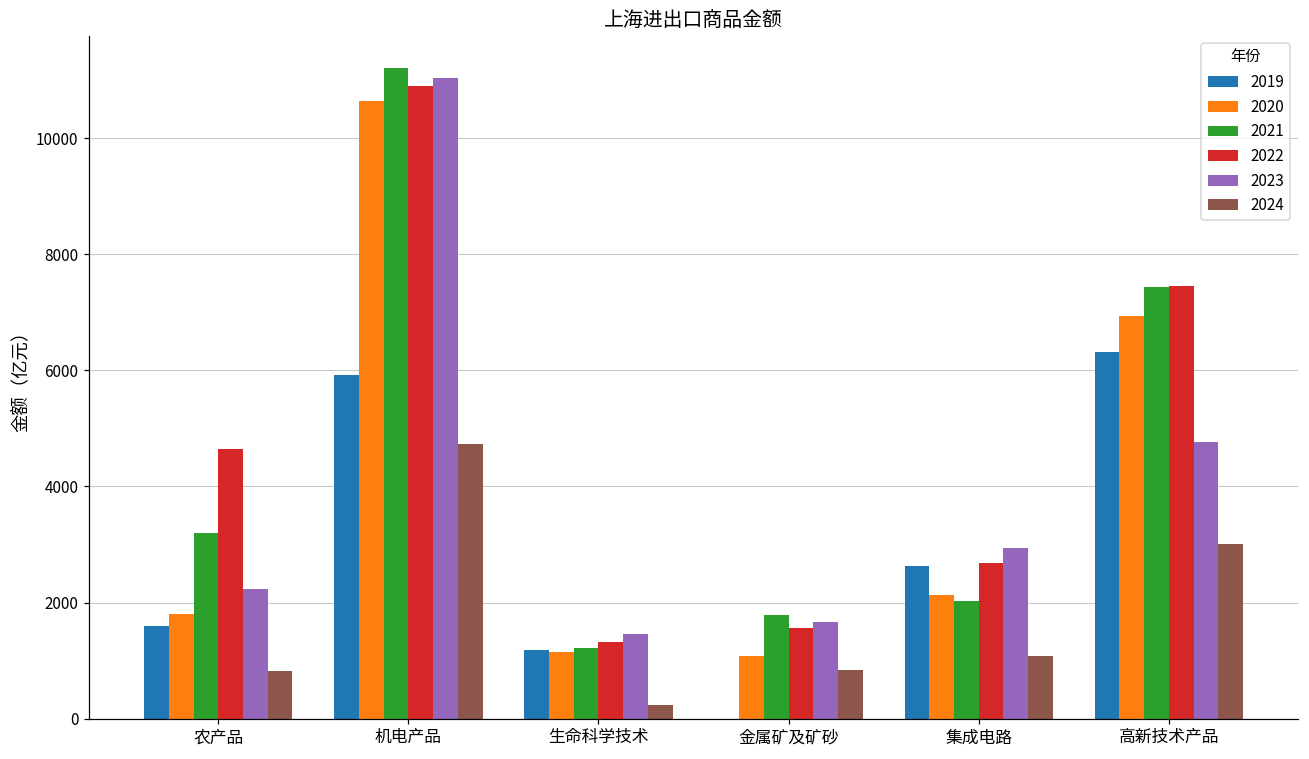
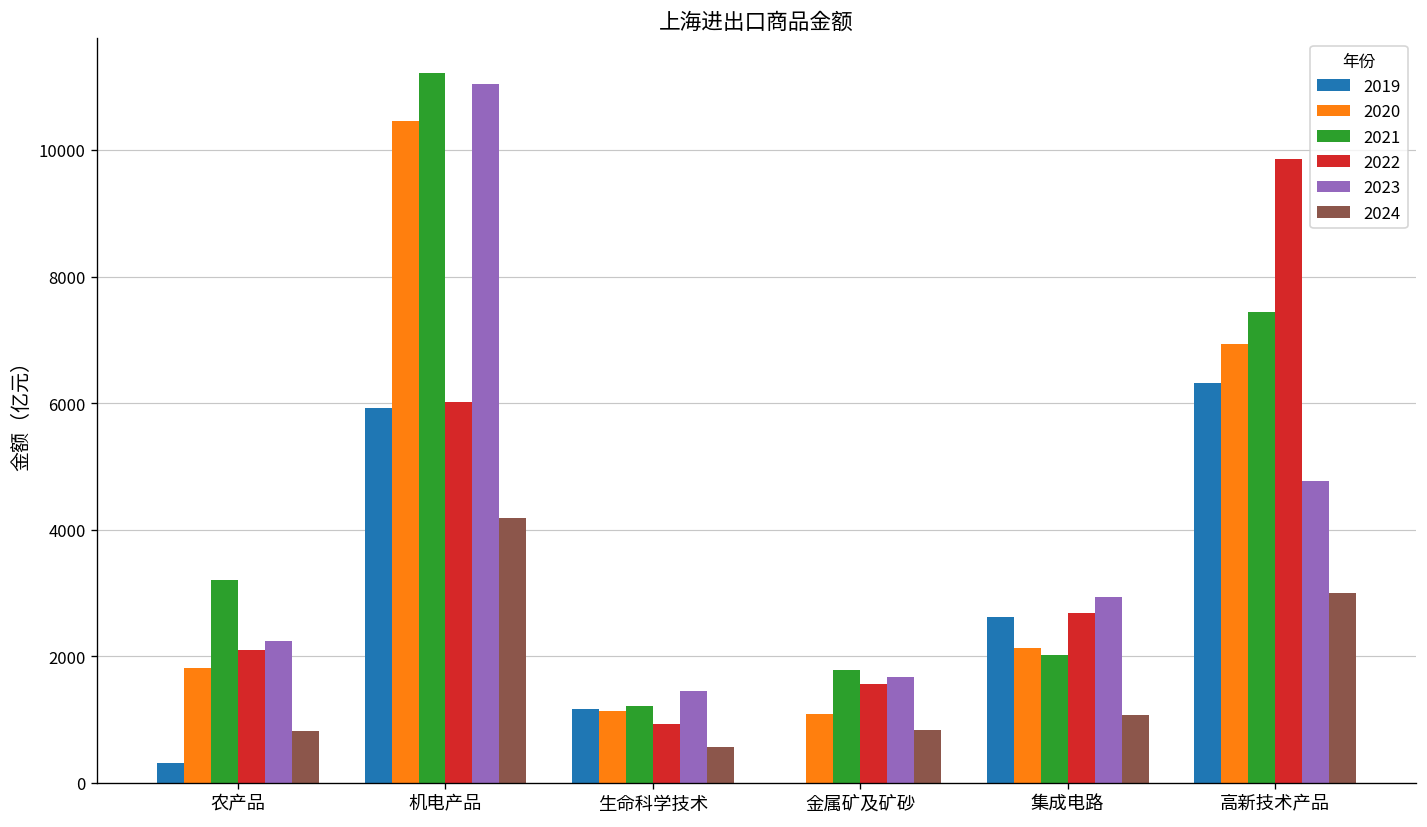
  {
    "2019": {
-     "农产品": 1600,
+     "农产品": 300,
      "机电产品": 5900,
      "生命科学技术": 1200,
      "金属矿及矿砂": 0,
      "集成电路": 2600,
      "高新技术产品": 6300
    },
    "2020": {
      "农产品": 1800,
-     "机电产品": 10600,
+     "机电产品": 10500,
      "生命科学技术": 1100,
      "金属矿及矿砂": 1100,
      "集成电路": 2100,
      "高新技术产品": 6900
    },
    "2021": {
      "农产品": 3200,
      "机电产品": 11200,
      "生命科学技术": 1200,
      "金属矿及矿砂": 1800,
      "集成电路": 2000,
      "高新技术产品": 7400
    },
    "2022": {
-     "农产品": 4600,
-     "机电产品": 10900,
-     "生命科学技术": 1300,
+     "农产品": 2100,
+     "机电产品": 6000,
+     "生命科学技术": 900,
      "金属矿及矿砂": 1600,
      "集成电路": 2700,
-     "高新技术产品": 7400
+     "高新技术产品": 9900
    },
    "2023": {
      "农产品": 2200,
      "机电产品": 11000,
      "生命科学技术": 1500,
      "金属矿及矿砂": 1700,
      "集成电路": 2900,
      "高新技术产品": 4800
    },
    "2024": {
      "农产品": 800,
-     "机电产品": 4700,
-     "生命科学技术": 200,
+     "机电产品": 4200,
+     "生命科学技术": 600,
      "金属矿及矿砂": 800,
      "集成电路": 1100,
      "高新技术产品": 3000
    }
  }
